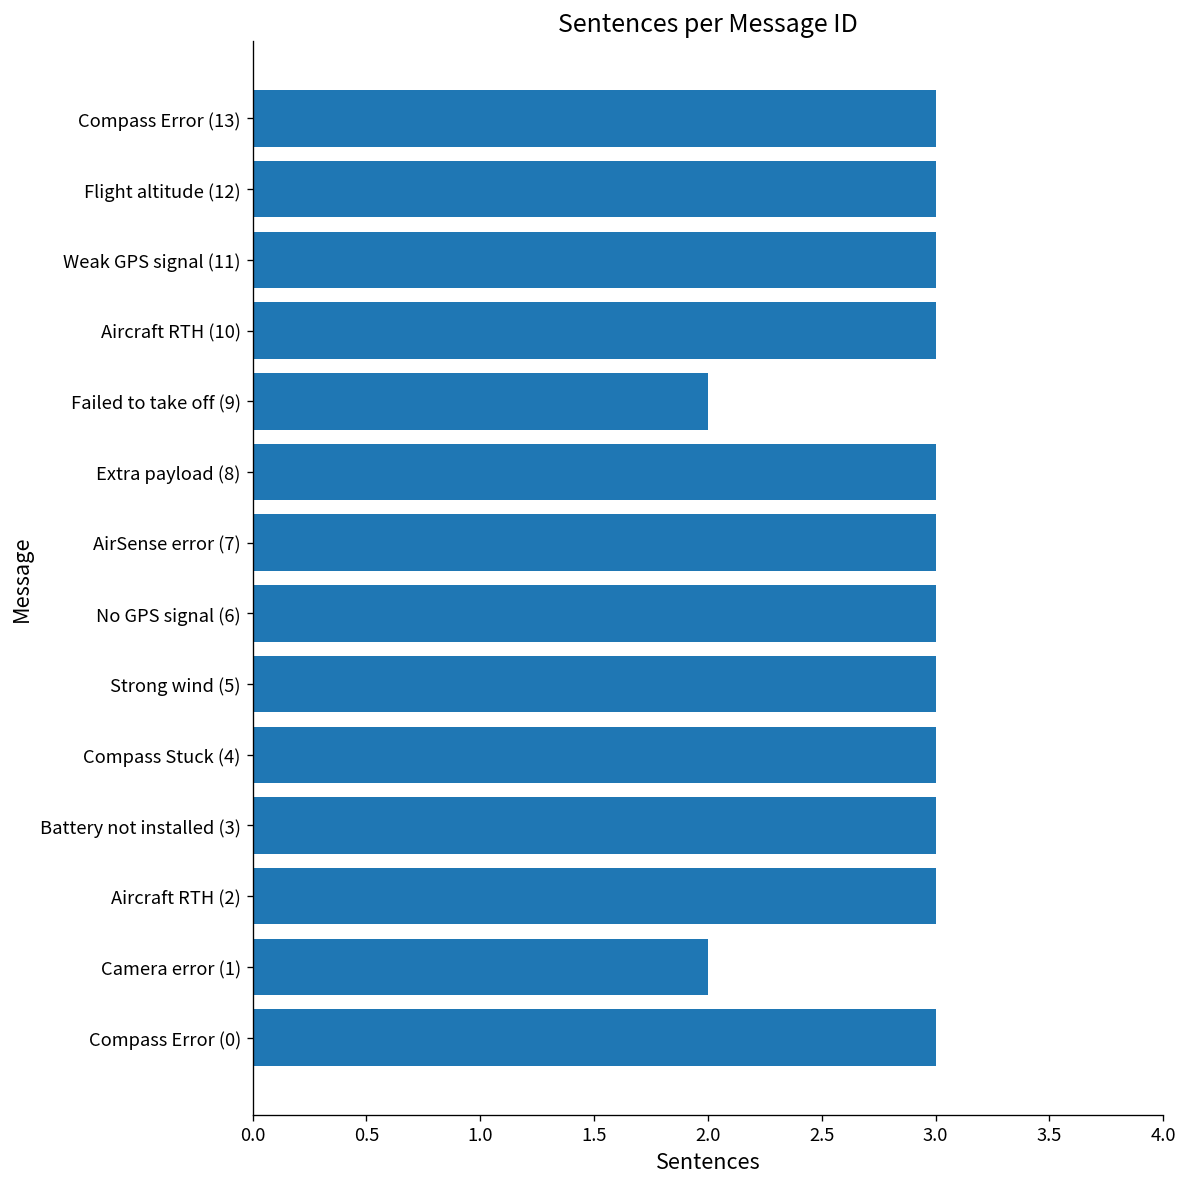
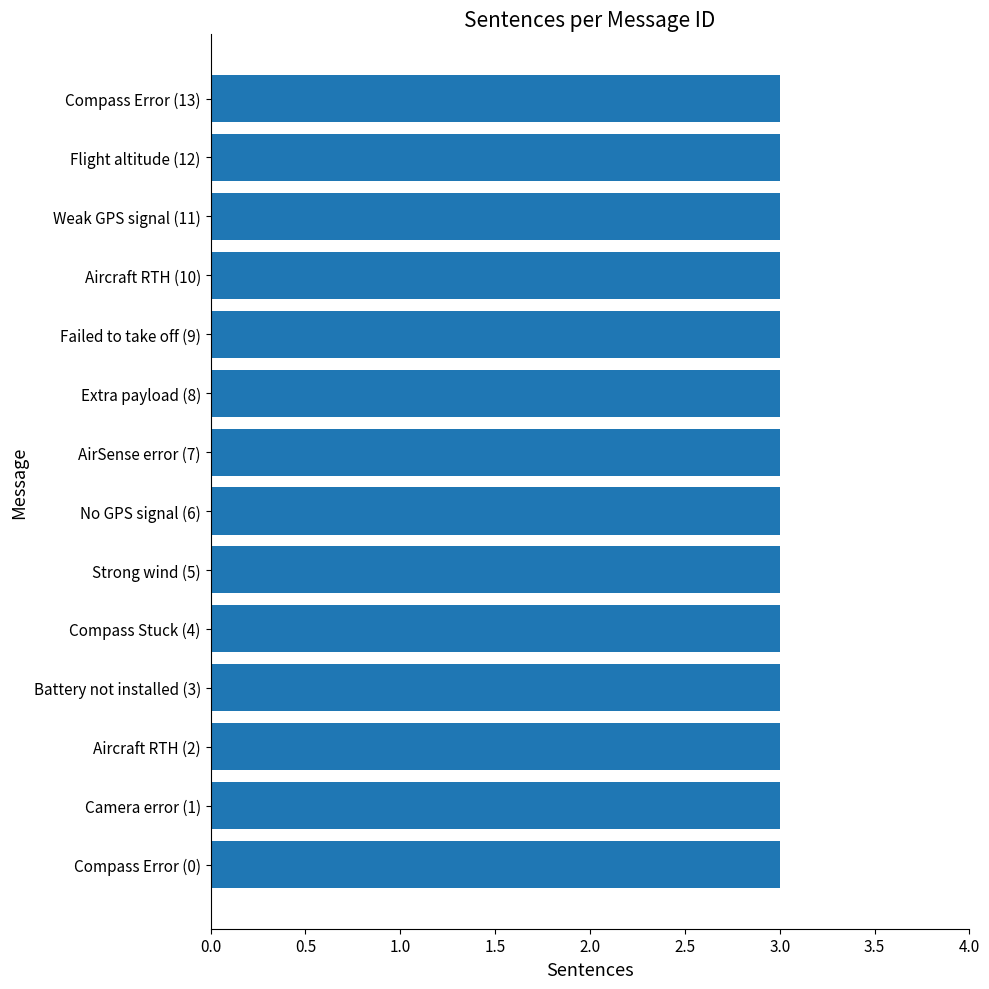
  {
    "Compass Error (13)": 3,
    "Flight altitude (12)": 3,
    "Weak GPS signal (11)": 3,
    "Aircraft RTH (10)": 3,
-   "Failed to take off (9)": 2,
+   "Failed to take off (9)": 3,
    "Extra payload (8)": 3,
    "AirSense error (7)": 3,
    "No GPS signal (6)": 3,
    "Strong wind (5)": 3,
    "Compass Stuck (4)": 3,
    "Battery not installed (3)": 3,
    "Aircraft RTH (2)": 3,
-   "Camera error (1)": 2,
+   "Camera error (1)": 3,
    "Compass Error (0)": 3
  }
